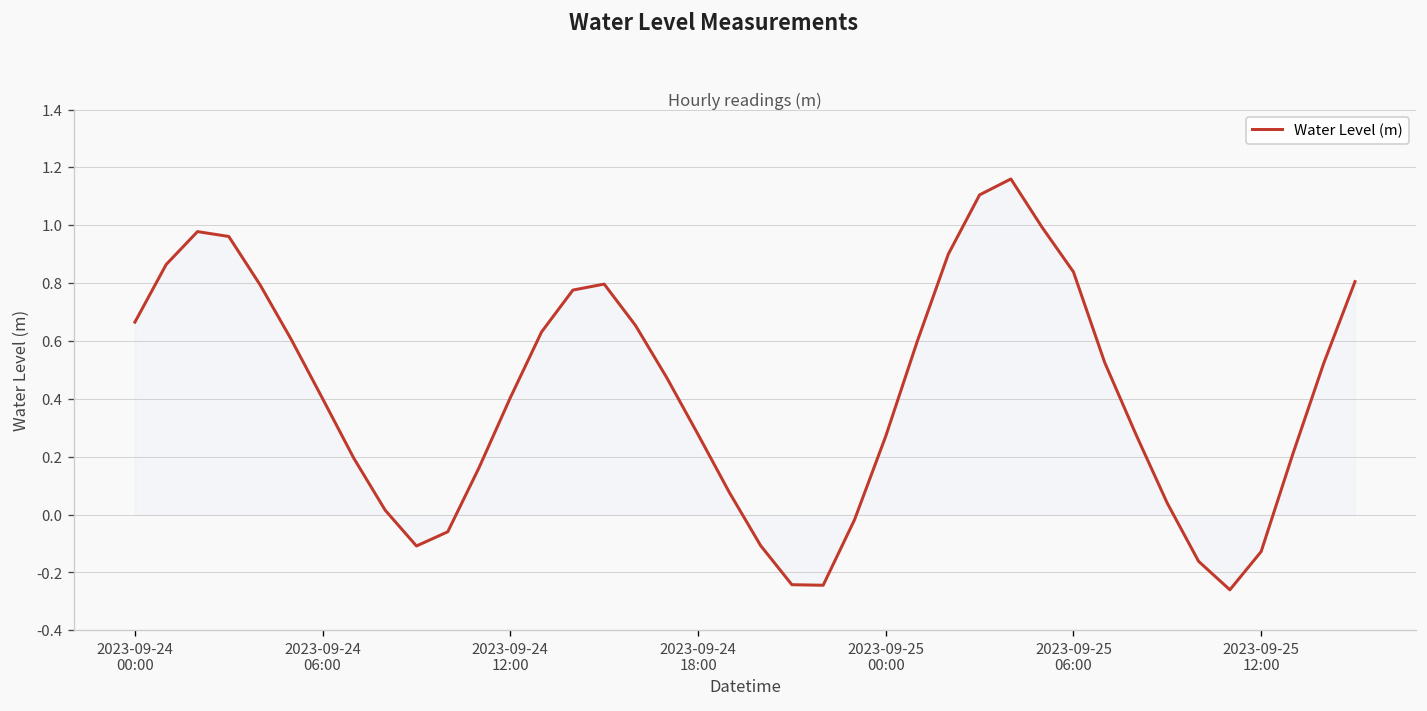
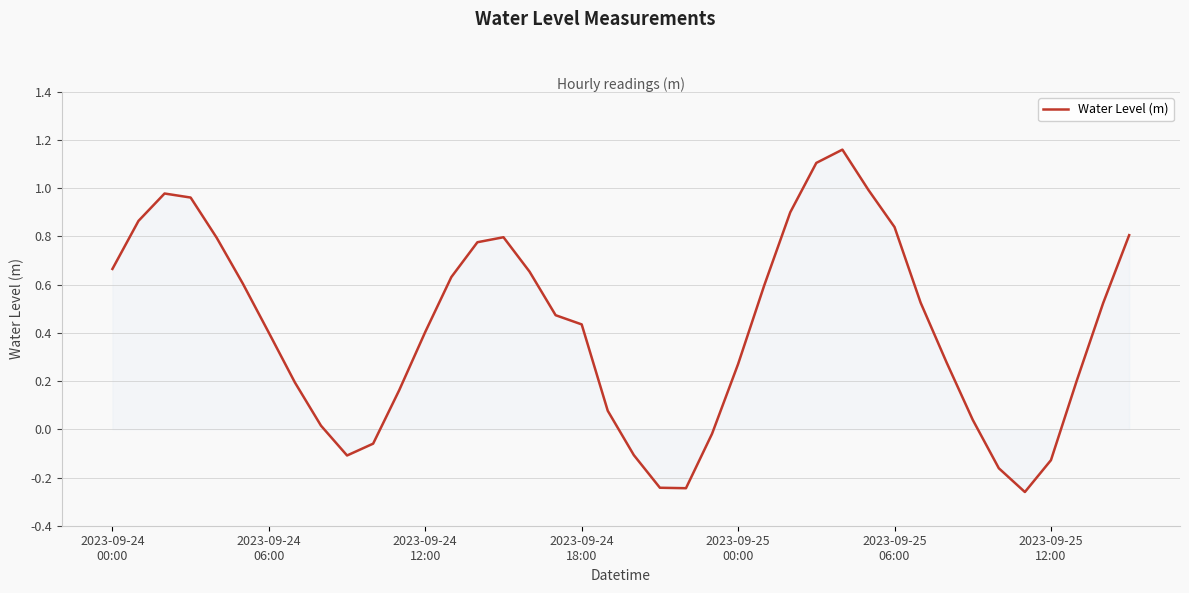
  {
    "Water Level (m)": {
-     "2023-09-24 18:00": 0.28,
+     "2023-09-24 18:00": 0.44,
      "2023-09-25 12:00": -0.13
    }
  }
